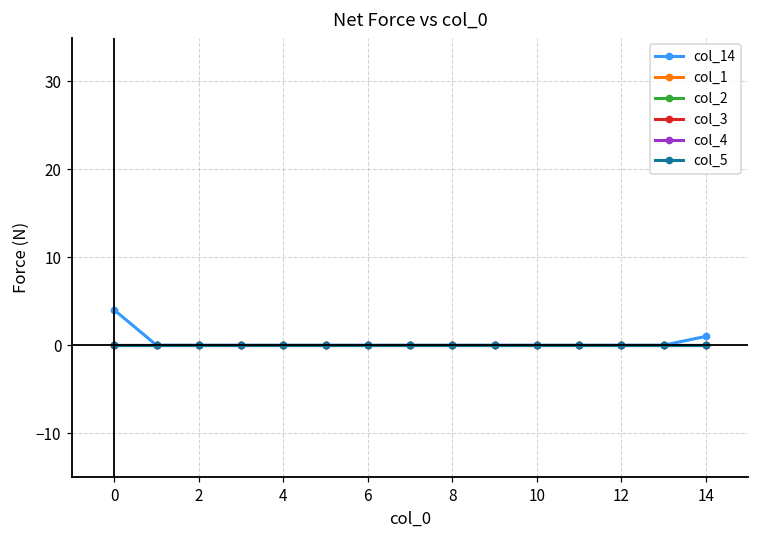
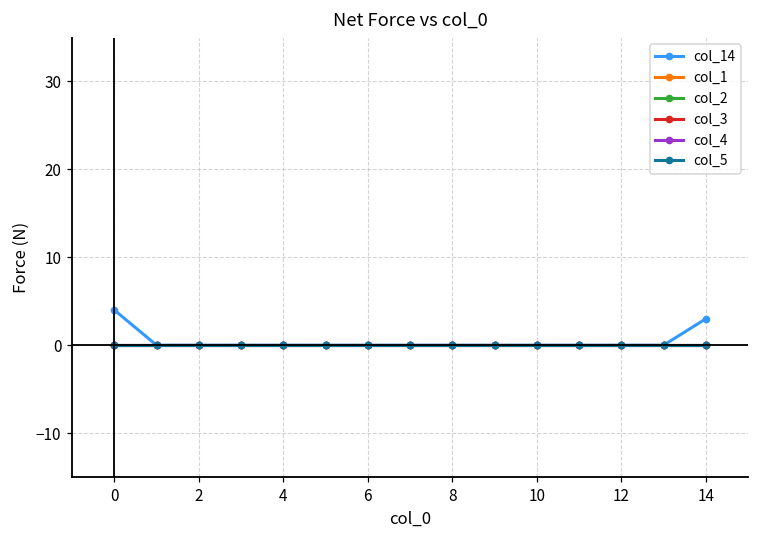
  {
    "col_14": {
      "0": 4,
-     "14": 1
+     "14": 3
    },
    "col_5": {
      "0": 0,
      "14": 0
    }
  }
